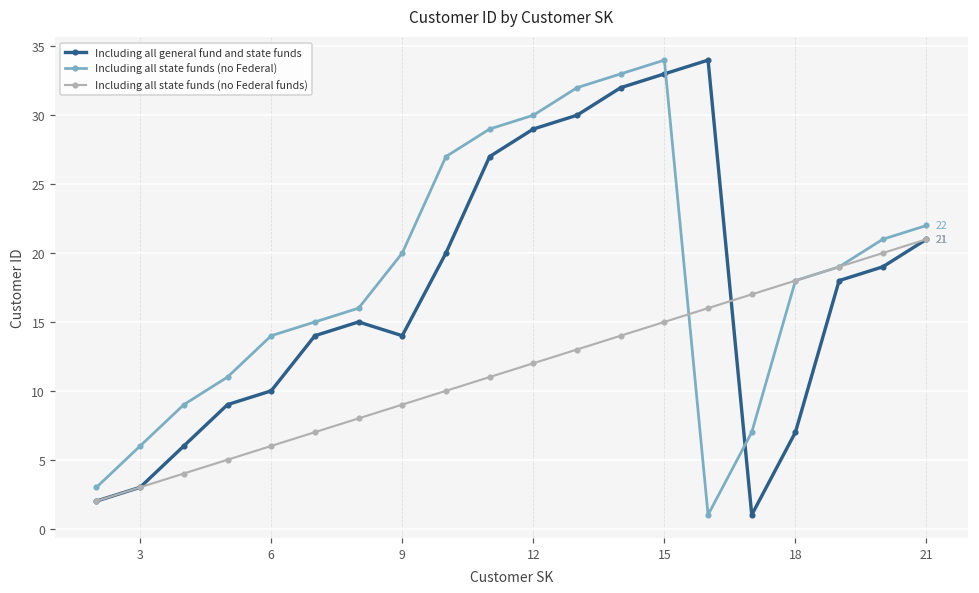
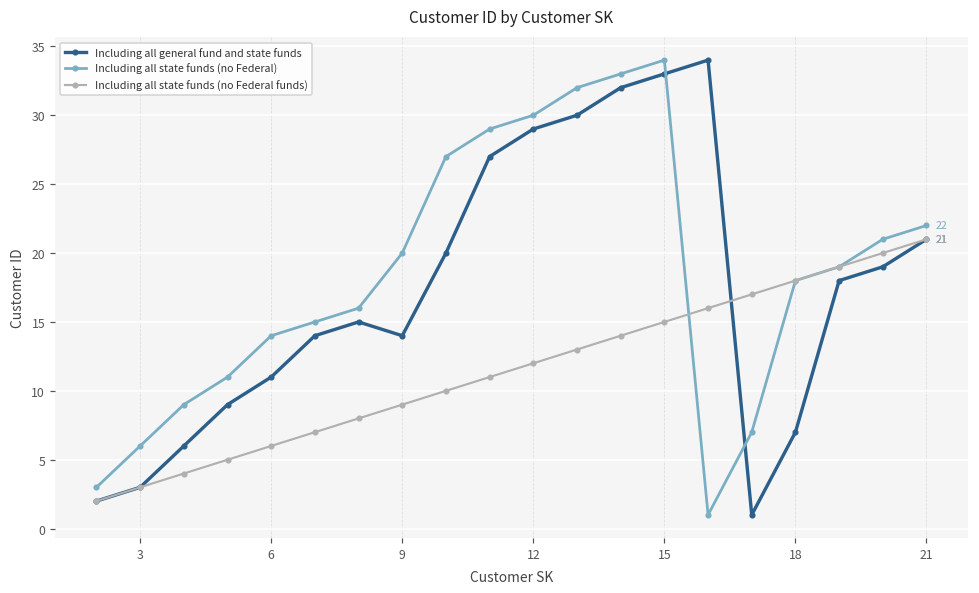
  {
    "Including all general fund and state funds": {
-     "6": 10,
+     "6": 11,
      "9": 14,
      "12": 29,
      "15": 33,
      "18": 7
    }
  }
